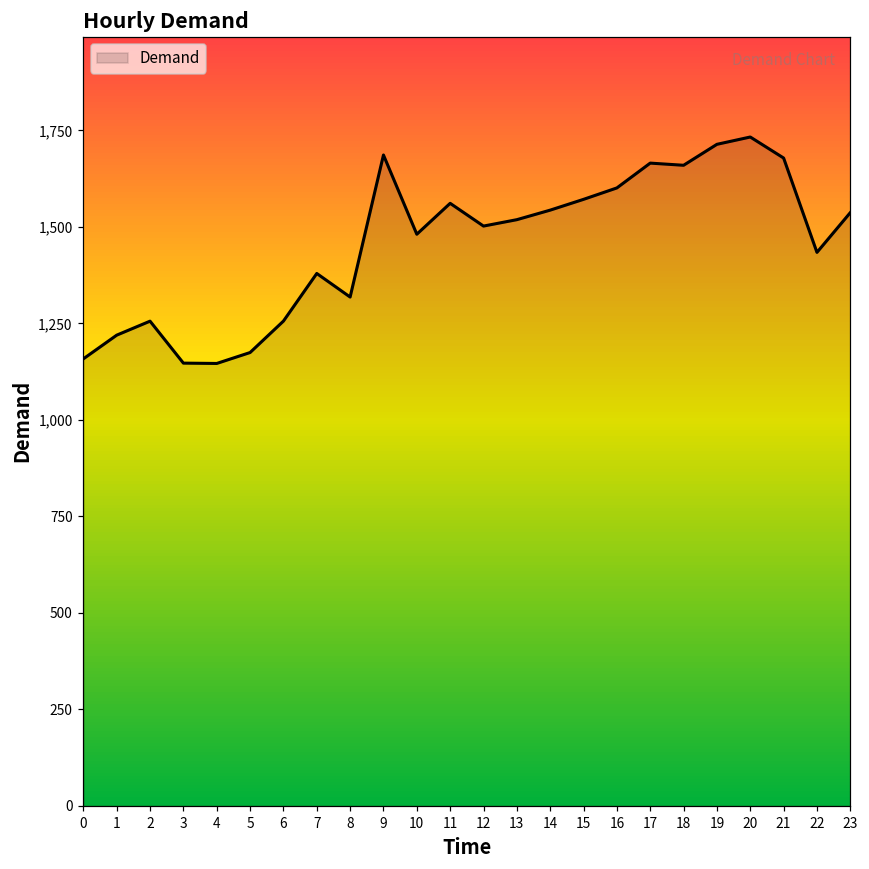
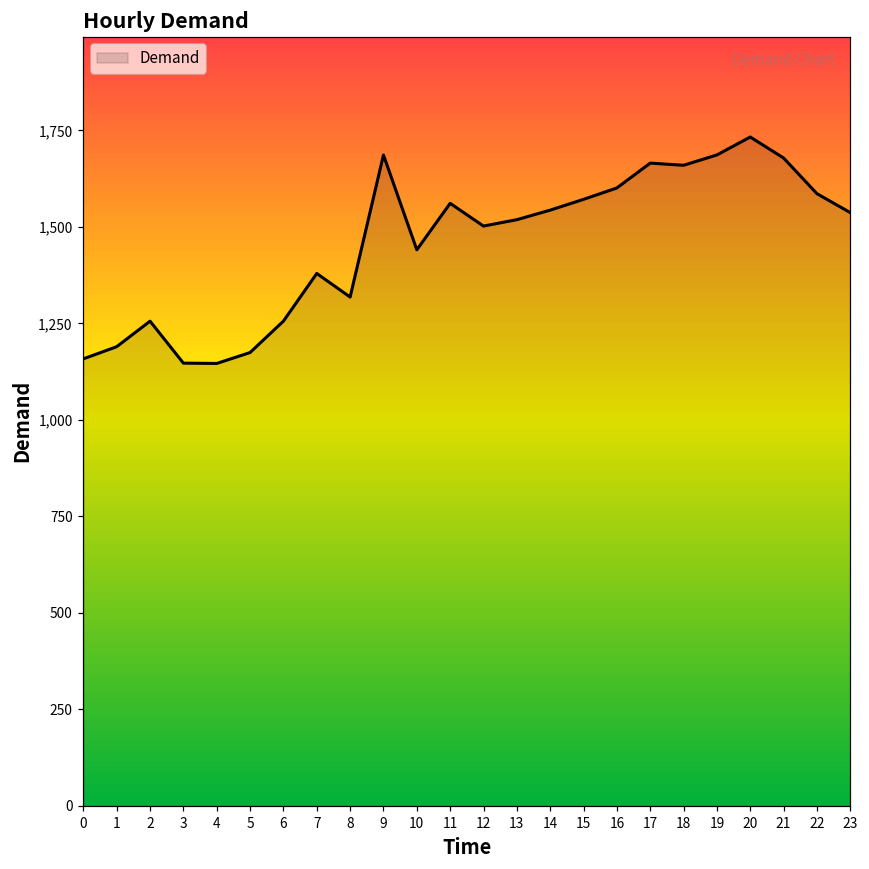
  {
    "0": "1,160",
-   "1": "1,220",
+   "1": "1,190",
    "2": "1,260",
    "3": "1,150",
    "4": "1,150",
    "5": "1,170",
    "6": "1,260",
    "7": "1,380",
    "8": "1,320",
    "9": "1,690",
-   "10": "1,480",
+   "10": "1,440",
    "11": "1,560",
    "12": "1,500",
    "13": "1,520",
    "14": "1,540",
    "15": "1,570",
    "16": "1,600",
    "17": "1,670",
    "18": "1,660",
-   "19": "1,710",
+   "19": "1,690",
    "20": "1,730",
    "21": "1,680",
-   "22": "1,430",
+   "22": "1,590",
    "23": "1,540"
  }
